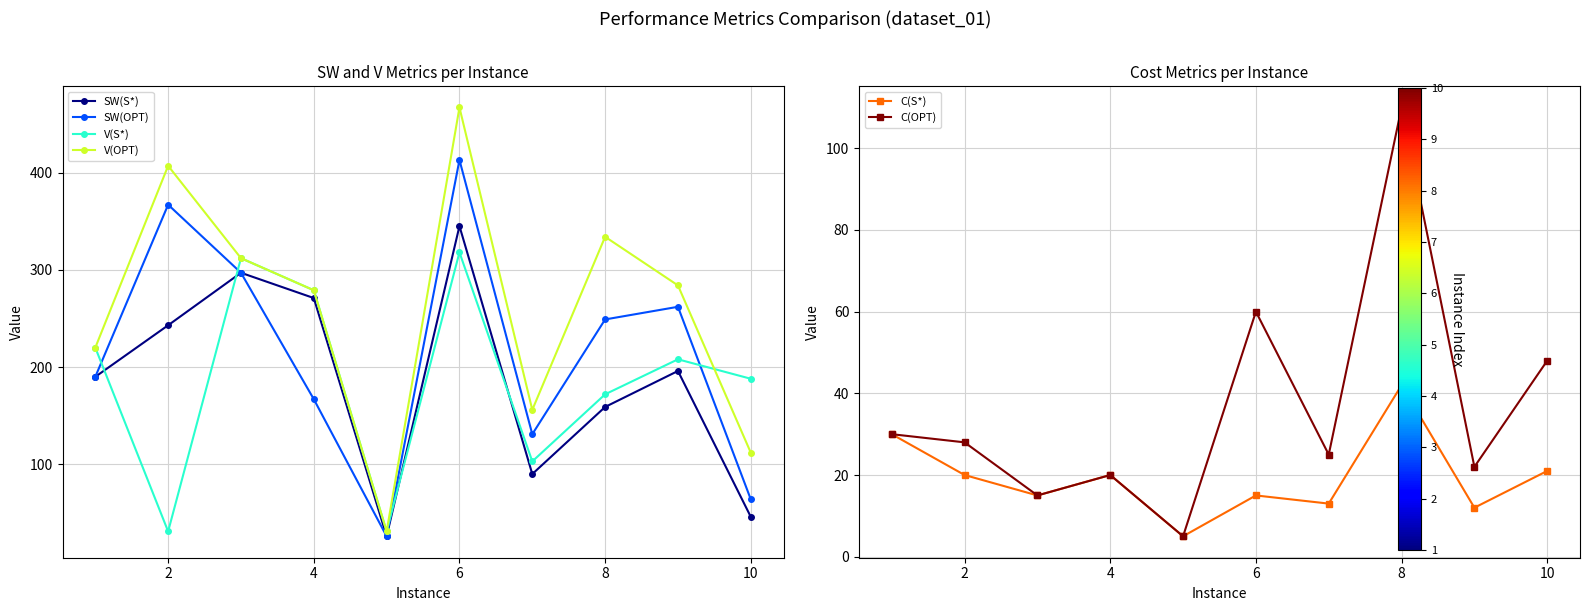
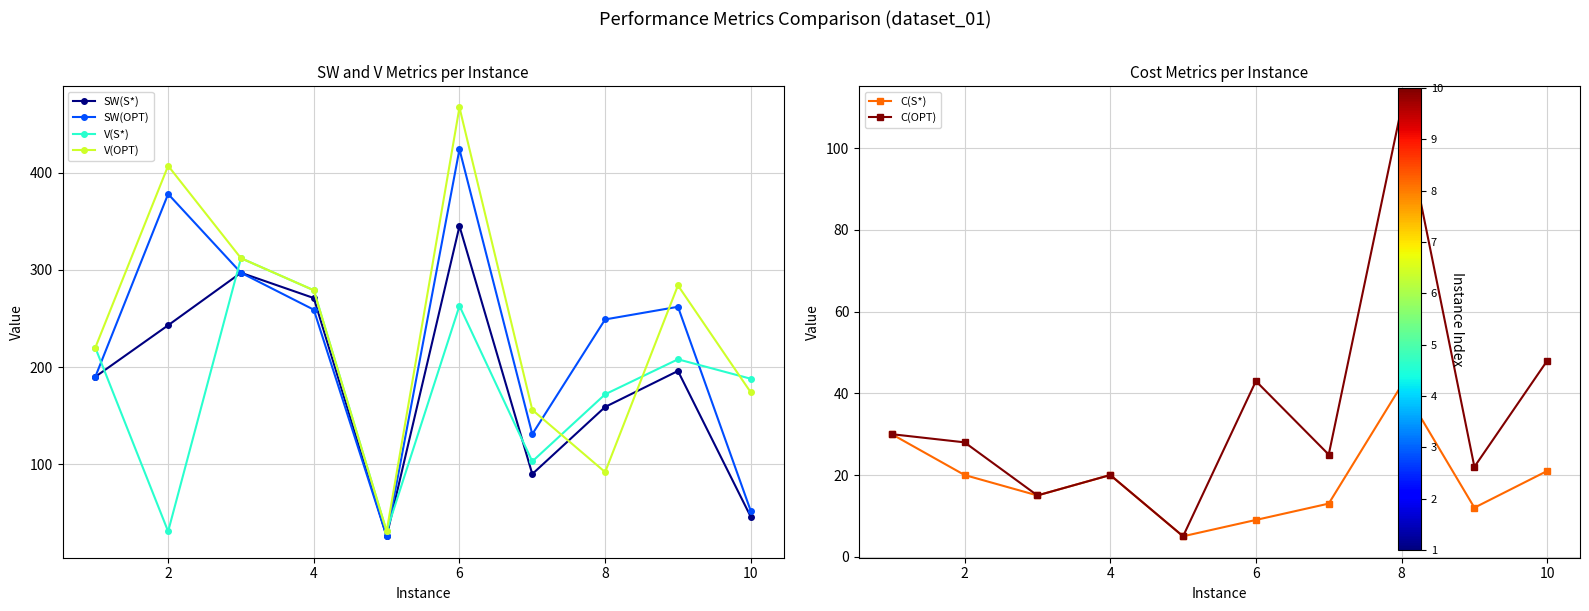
  {
    "SW and V Metrics per Instance": {
      "SW(S*)": {
        "2": 240,
        "4": 270,
        "6": 350,
        "8": 160,
        "10": 50
      },
      "SW(OPT)": {
-       "2": 370,
-       "4": 170,
-       "6": 410,
+       "2": 380,
+       "4": 260,
+       "6": 420,
        "8": 250,
-       "10": 60
+       "10": 50
      },
      "V(S*)": {
        "2": 30,
-       "6": 320,
+       "6": 260,
        "8": 170,
        "10": 190
      },
      "V(OPT)": {
        "2": 410,
        "6": 470,
-       "8": 330,
-       "10": 110
+       "8": 90,
+       "10": 170
      }
    },
    "Cost Metrics per Instance": {
      "C(S*)": {
        "2": 20,
-       "6": 15,
+       "6": 9,
        "8": 42,
        "10": 21
      },
      "C(OPT)": {
        "2": 28,
-       "6": 60,
+       "6": 43,
        "8": 110,
        "10": 48
      }
    }
  }
